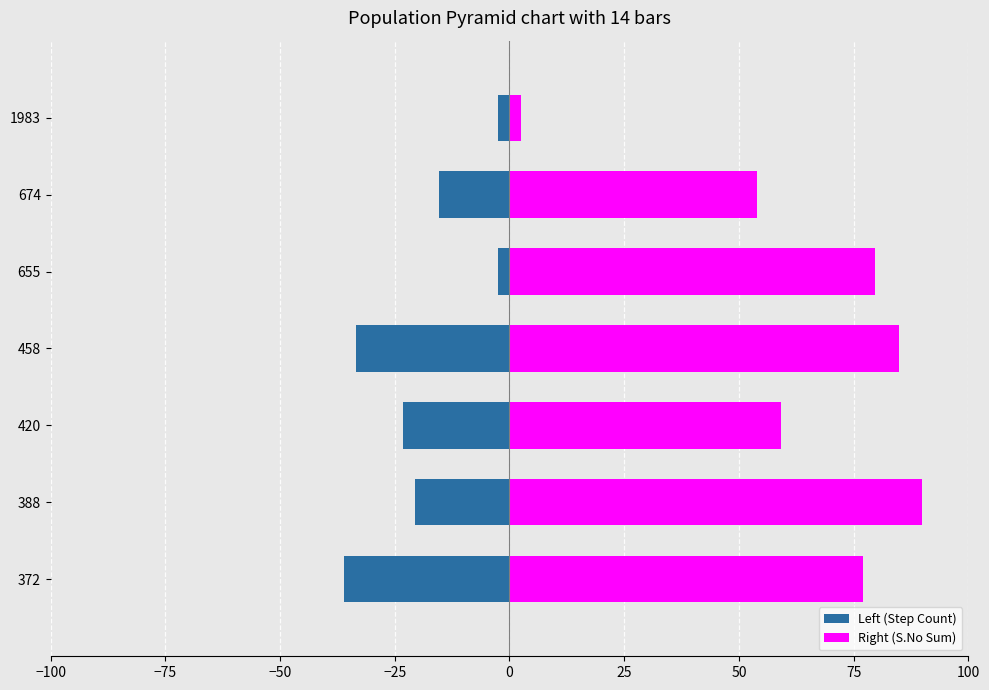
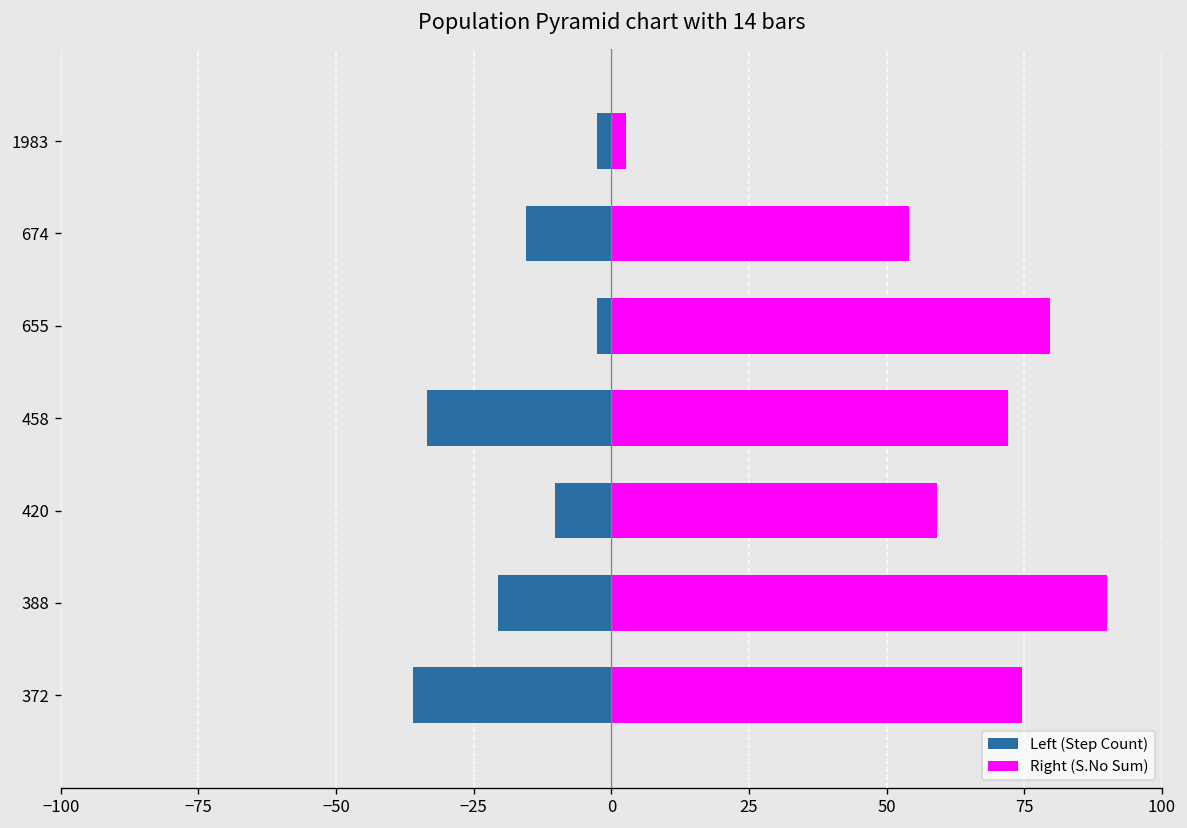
  {
    "Left (Step Count)": {
      "1983": -3,
      "674": -15,
      "655": -3,
      "458": -33,
-     "420": -23,
+     "420": -10,
      "388": -21,
      "372": -36
    },
    "Right (S.No Sum)": {
      "1983": 3,
      "674": 54,
      "655": 80,
-     "458": 85,
+     "458": 72,
      "420": 59,
      "388": 90,
-     "372": 77
+     "372": 75
    }
  }
